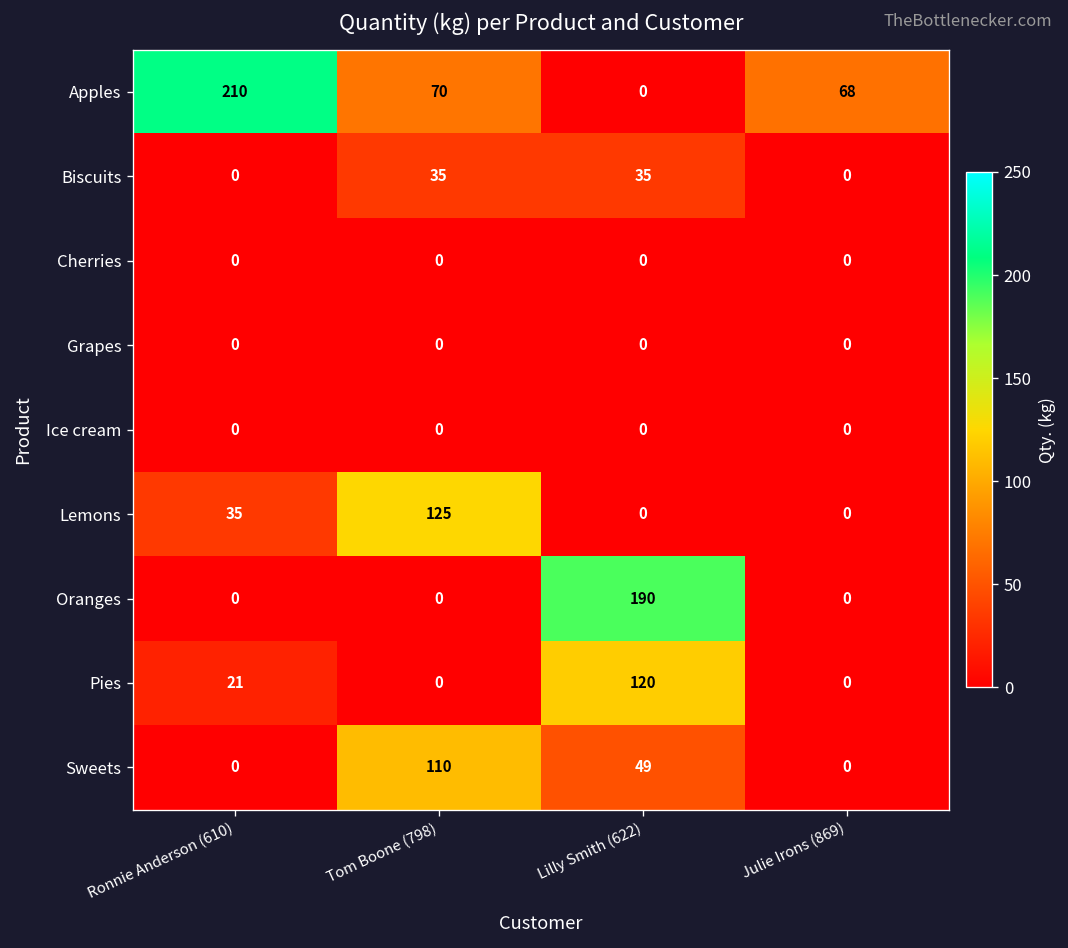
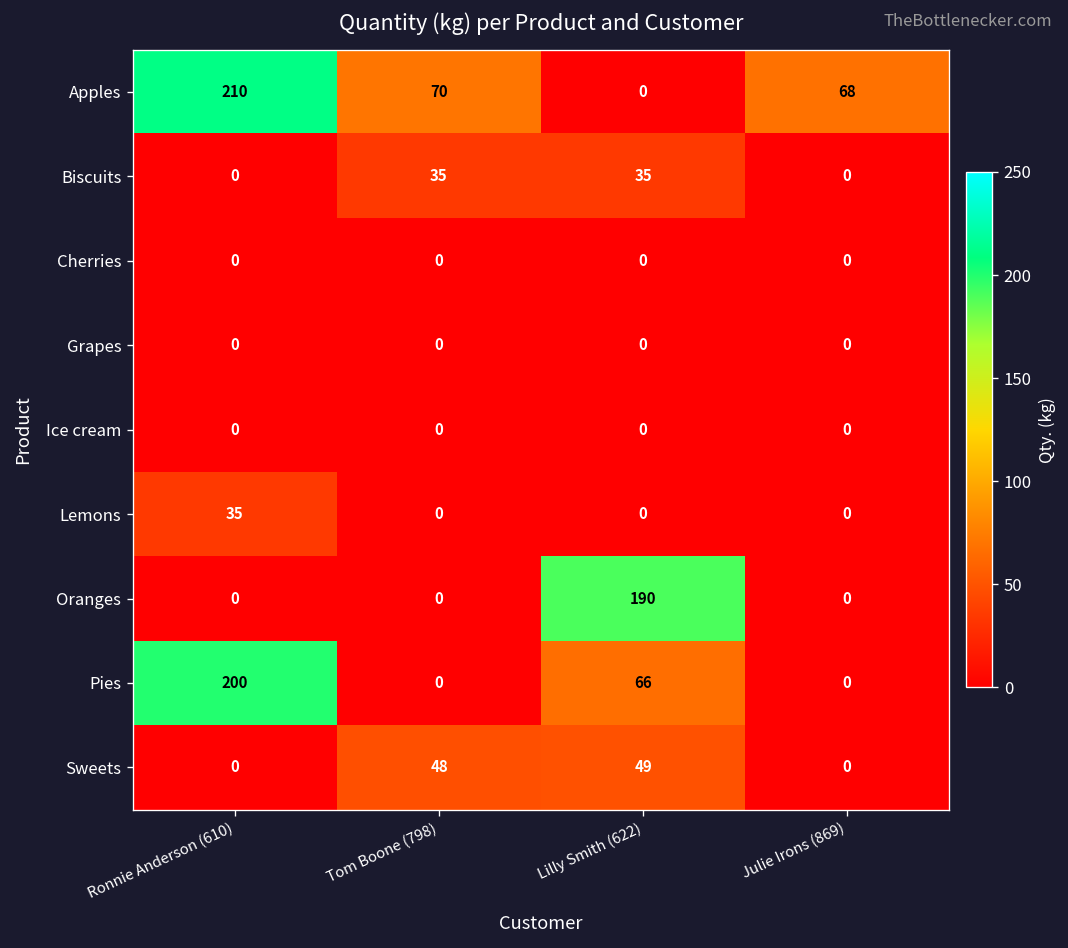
  {
    "Apples": {
      "Ronnie Anderson (610)": 210,
      "Tom Boone (798)": 70,
      "Lilly Smith (622)": 0,
      "Julie Irons (869)": 68
    },
    "Biscuits": {
      "Ronnie Anderson (610)": 0,
      "Tom Boone (798)": 35,
      "Lilly Smith (622)": 35,
      "Julie Irons (869)": 0
    },
    "Cherries": {
      "Ronnie Anderson (610)": 0,
      "Tom Boone (798)": 0,
      "Lilly Smith (622)": 0,
      "Julie Irons (869)": 0
    },
    "Grapes": {
      "Ronnie Anderson (610)": 0,
      "Tom Boone (798)": 0,
      "Lilly Smith (622)": 0,
      "Julie Irons (869)": 0
    },
    "Ice cream": {
      "Ronnie Anderson (610)": 0,
      "Tom Boone (798)": 0,
      "Lilly Smith (622)": 0,
      "Julie Irons (869)": 0
    },
    "Lemons": {
      "Ronnie Anderson (610)": 35,
-     "Tom Boone (798)": 125,
+     "Tom Boone (798)": 0,
      "Lilly Smith (622)": 0,
      "Julie Irons (869)": 0
    },
    "Oranges": {
      "Ronnie Anderson (610)": 0,
      "Tom Boone (798)": 0,
      "Lilly Smith (622)": 190,
      "Julie Irons (869)": 0
    },
    "Pies": {
-     "Ronnie Anderson (610)": 21,
+     "Ronnie Anderson (610)": 200,
      "Tom Boone (798)": 0,
-     "Lilly Smith (622)": 120,
+     "Lilly Smith (622)": 66,
      "Julie Irons (869)": 0
    },
    "Sweets": {
      "Ronnie Anderson (610)": 0,
-     "Tom Boone (798)": 110,
+     "Tom Boone (798)": 48,
      "Lilly Smith (622)": 49,
      "Julie Irons (869)": 0
    }
  }
